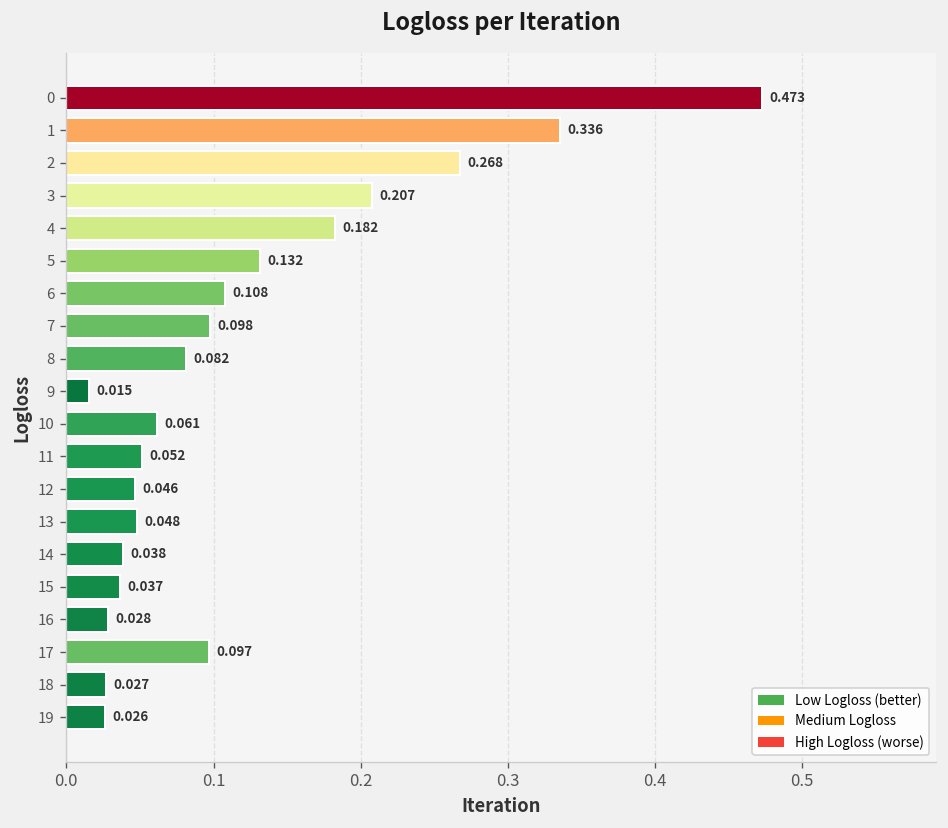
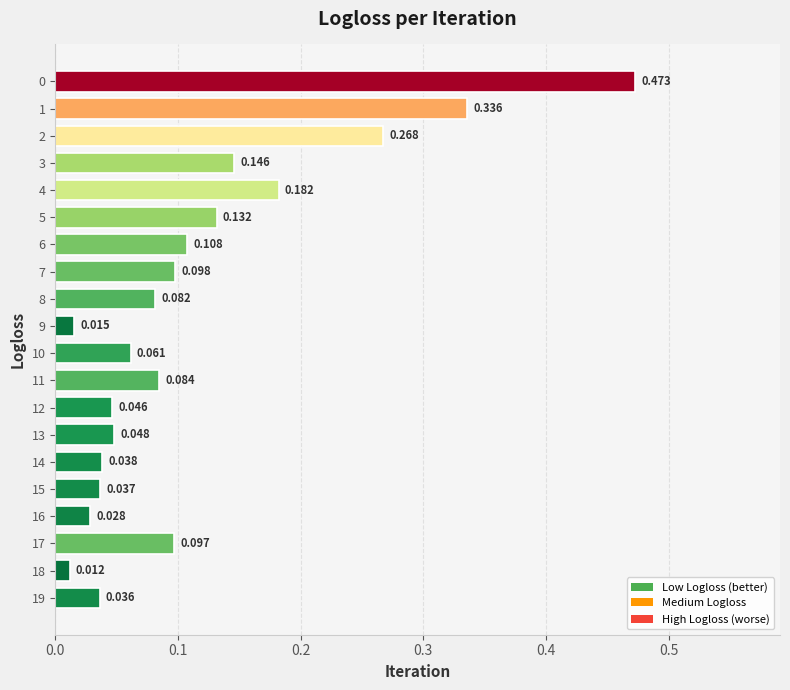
  {
    "0": 0.473,
    "1": 0.336,
    "2": 0.268,
-   "3": 0.207,
+   "3": 0.146,
    "4": 0.182,
    "5": 0.132,
    "6": 0.108,
    "7": 0.098,
    "8": 0.082,
    "9": 0.015,
    "10": 0.061,
-   "11": 0.052,
+   "11": 0.084,
    "12": 0.046,
    "13": 0.048,
    "14": 0.038,
    "15": 0.037,
    "16": 0.028,
    "17": 0.097,
-   "18": 0.027,
-   "19": 0.026
+   "18": 0.012,
+   "19": 0.036
  }
